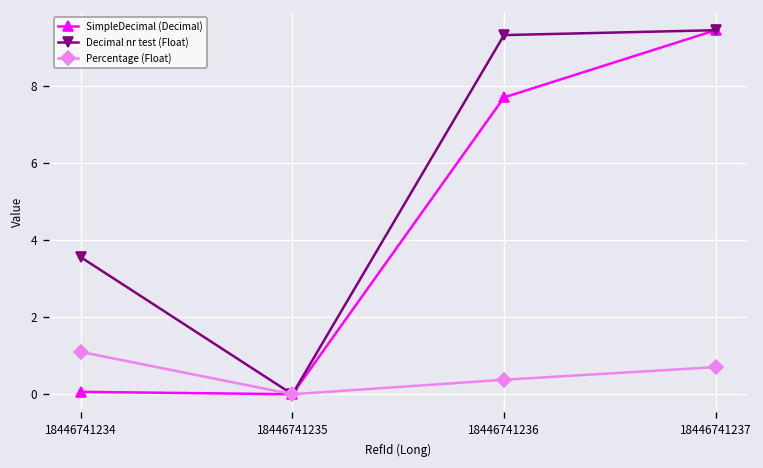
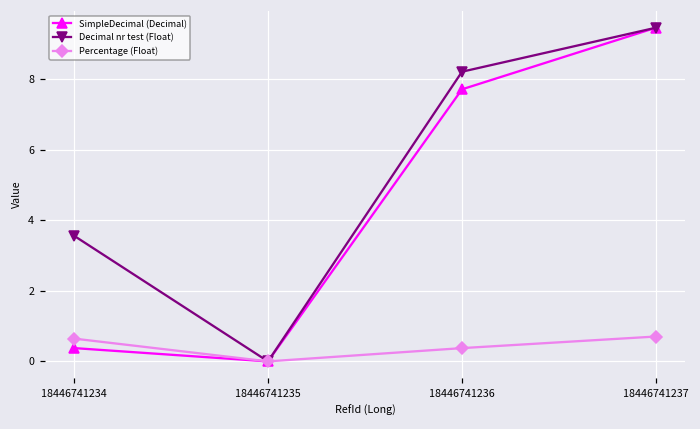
  {
    "SimpleDecimal (Decimal)": {
-     "18446741234": 0.1,
+     "18446741234": 0.4,
      "18446741236": 7.7
    },
    "Decimal nr test (Float)": {
      "18446741234": 3.6,
-     "18446741236": 9.3
+     "18446741236": 8.2
    },
    "Percentage (Float)": {
-     "18446741234": 1.1,
+     "18446741234": 0.6,
      "18446741236": 0.4,
      "18446741237": 0.7
    }
  }
